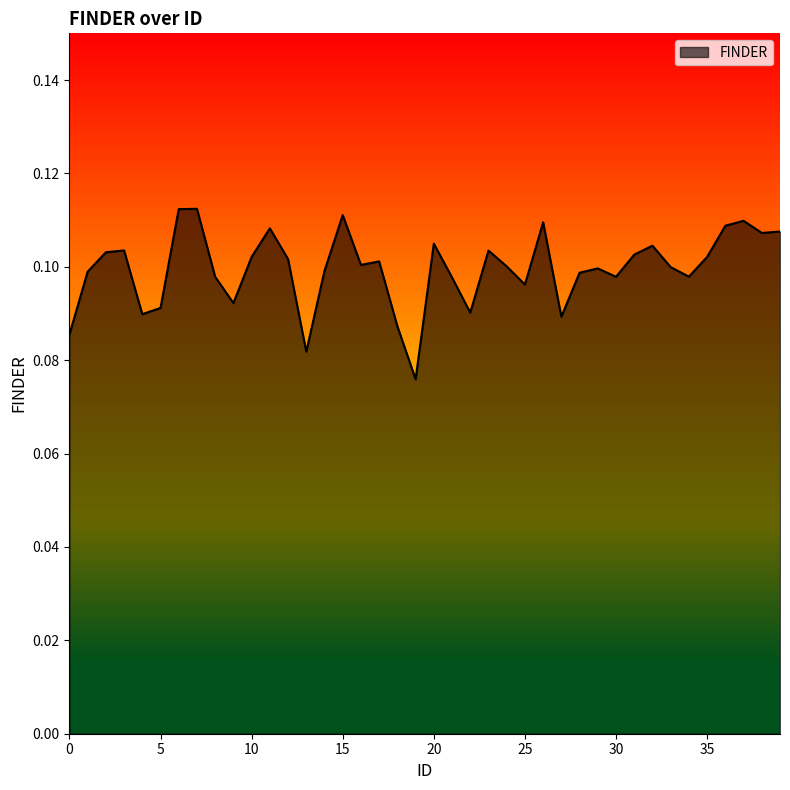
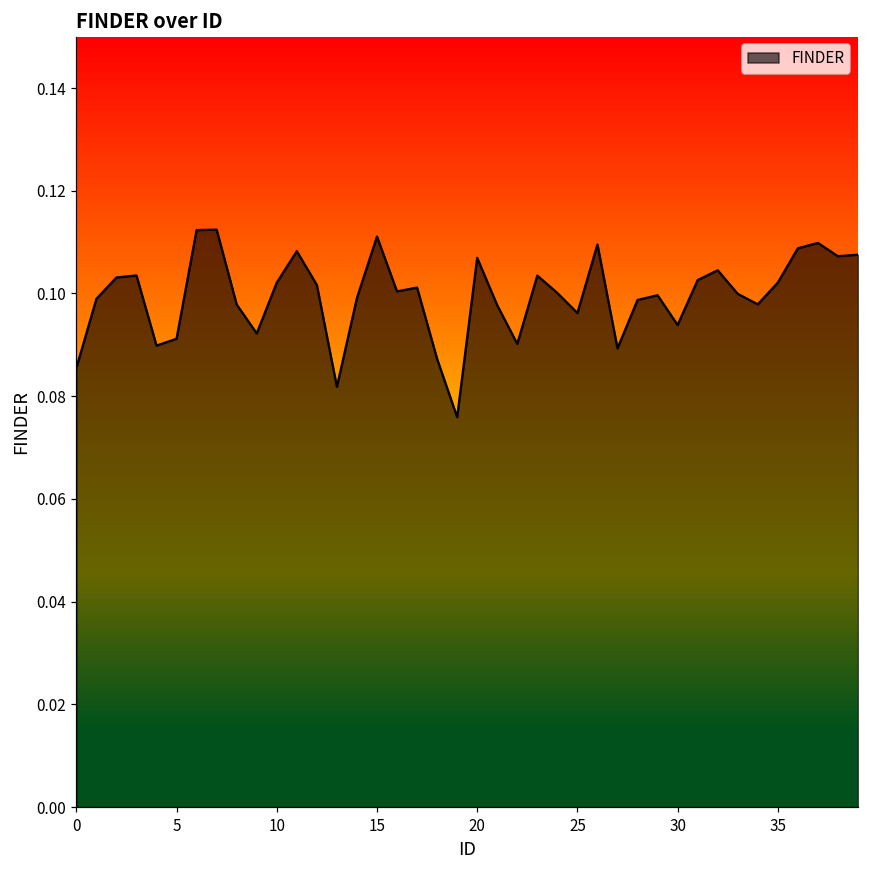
  {
    "0": 0.085,
    "5": 0.091,
    "10": 0.102,
    "15": 0.111,
-   "20": 0.105,
+   "20": 0.107,
    "25": 0.096,
-   "30": 0.098,
+   "30": 0.094,
    "35": 0.102
  }
